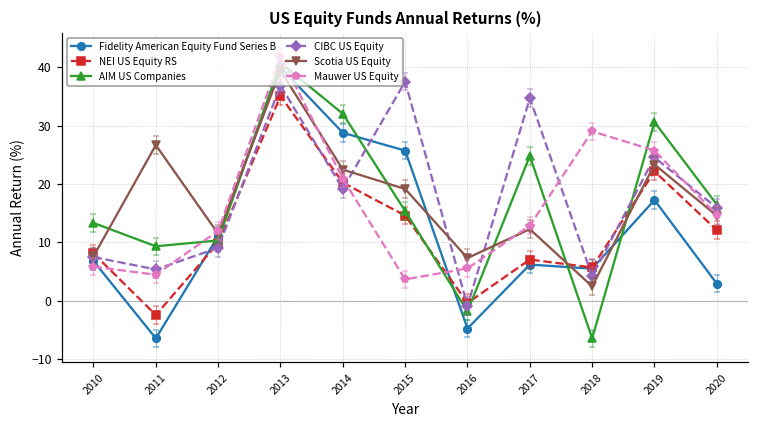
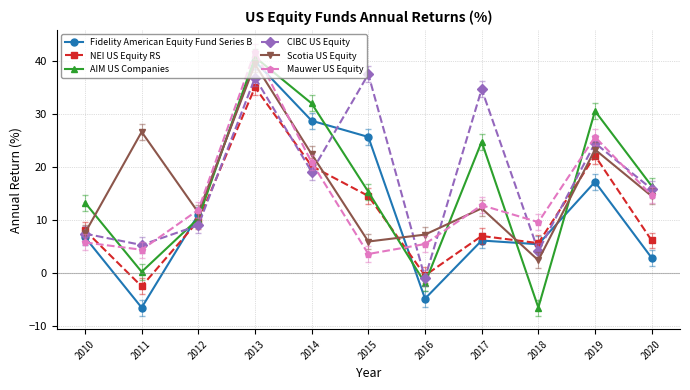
  {
    "NEI US Equity RS": {
      "2011": -2,
      "2015": 15,
      "2017": 7,
-     "2020": 12
+     "2020": 6
    },
    "AIM US Companies": {
      "2010": 13,
-     "2011": 9,
+     "2011": 0,
      "2014": 32,
      "2015": 15,
      "2017": 25,
      "2018": -6,
      "2019": 31
    },
    "CIBC US Equity": {
      "2011": 5,
      "2015": 38,
      "2016": -1,
      "2017": 35
    },
    "Scotia US Equity": {
      "2011": 27,
-     "2015": 19,
+     "2015": 6,
      "2017": 12
    },
    "Mauwer US Equity": {
      "2011": 4,
      "2015": 4,
      "2017": 13,
-     "2018": 29
+     "2018": 10
    }
  }
